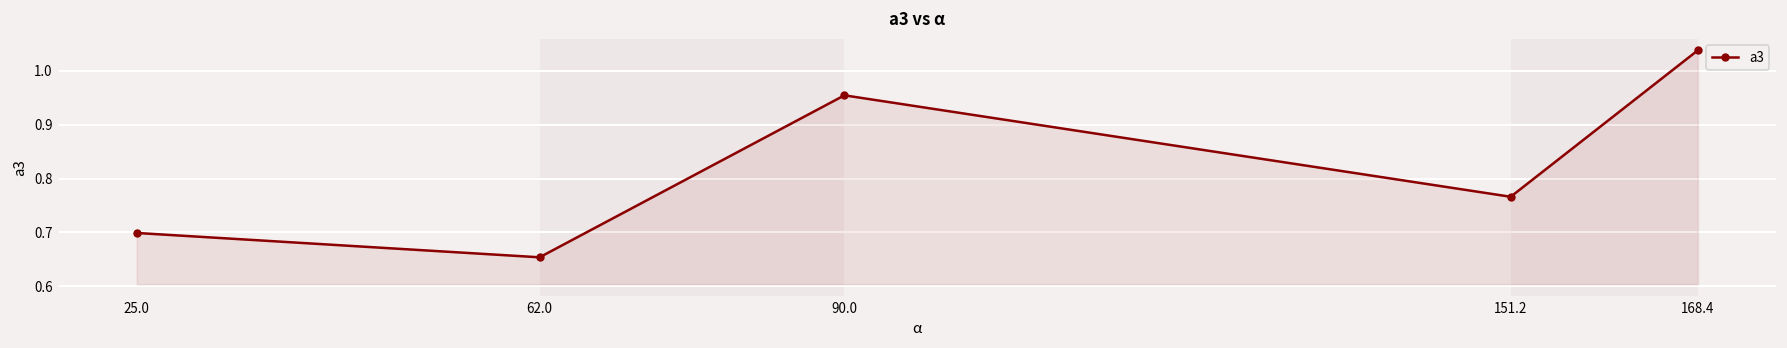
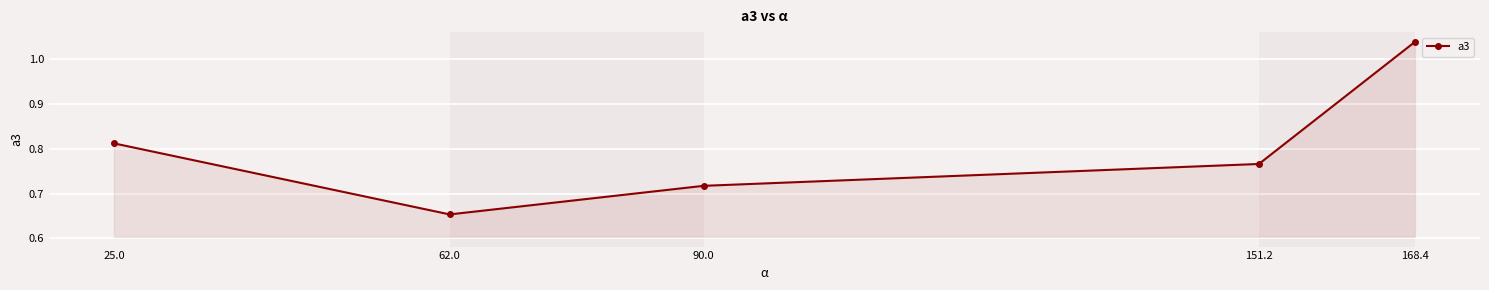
  {
-   "25.0": 0.70,
+   "25.0": 0.81,
    "62.0": 0.65,
-   "90.0": 0.95,
+   "90.0": 0.72,
    "151.2": 0.77,
    "168.4": 1.04
  }
